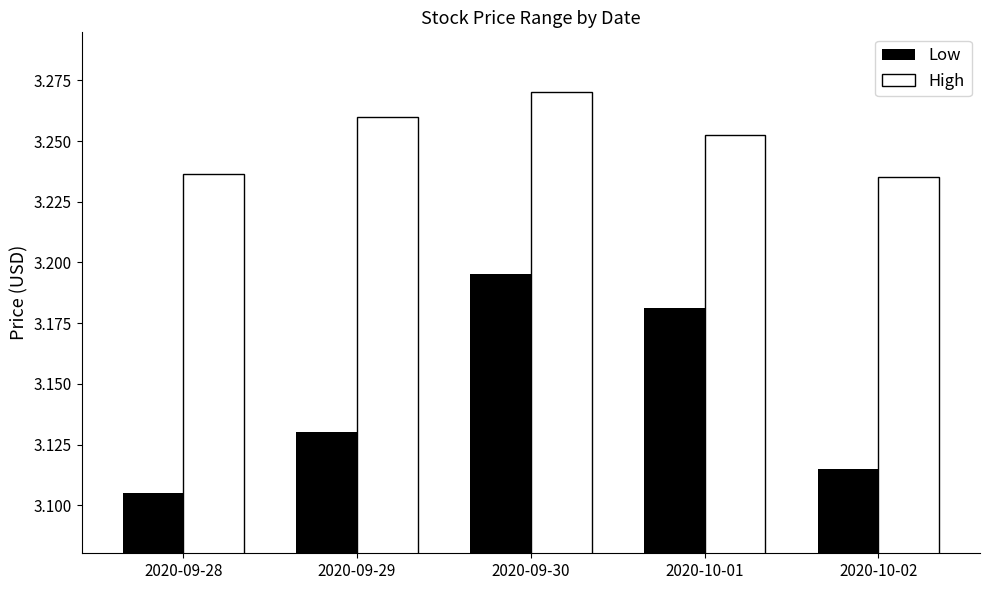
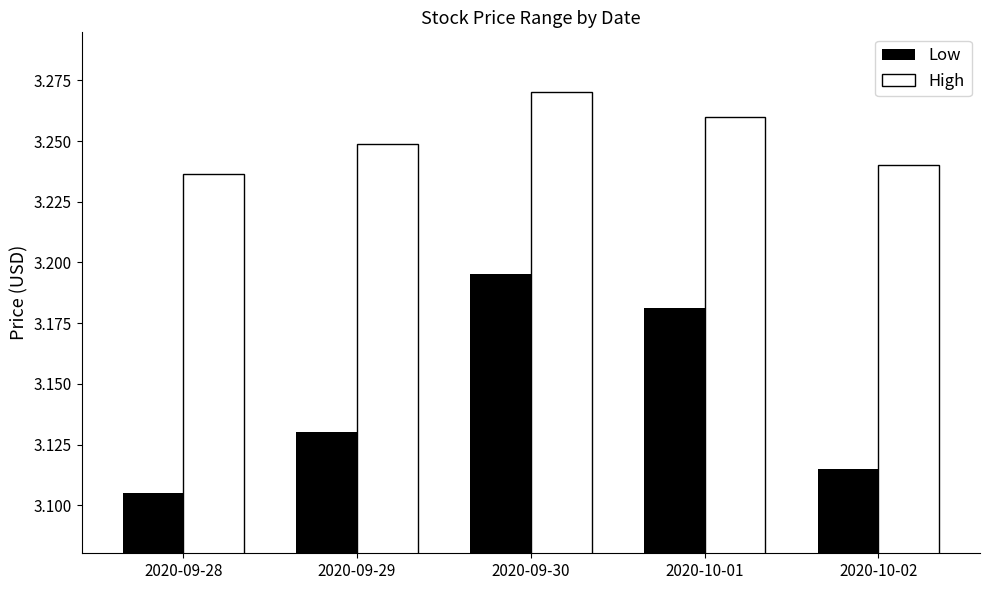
  {
    "Low": {
      "2020-09-28": 3.105,
      "2020-09-29": 3.130,
      "2020-09-30": 3.195,
      "2020-10-01": 3.181,
      "2020-10-02": 3.115
    },
    "High": {
      "2020-09-28": 3.236,
-     "2020-09-29": 3.260,
+     "2020-09-29": 3.249,
      "2020-09-30": 3.270,
-     "2020-10-01": 3.252,
-     "2020-10-02": 3.235
+     "2020-10-01": 3.260,
+     "2020-10-02": 3.240
    }
  }
